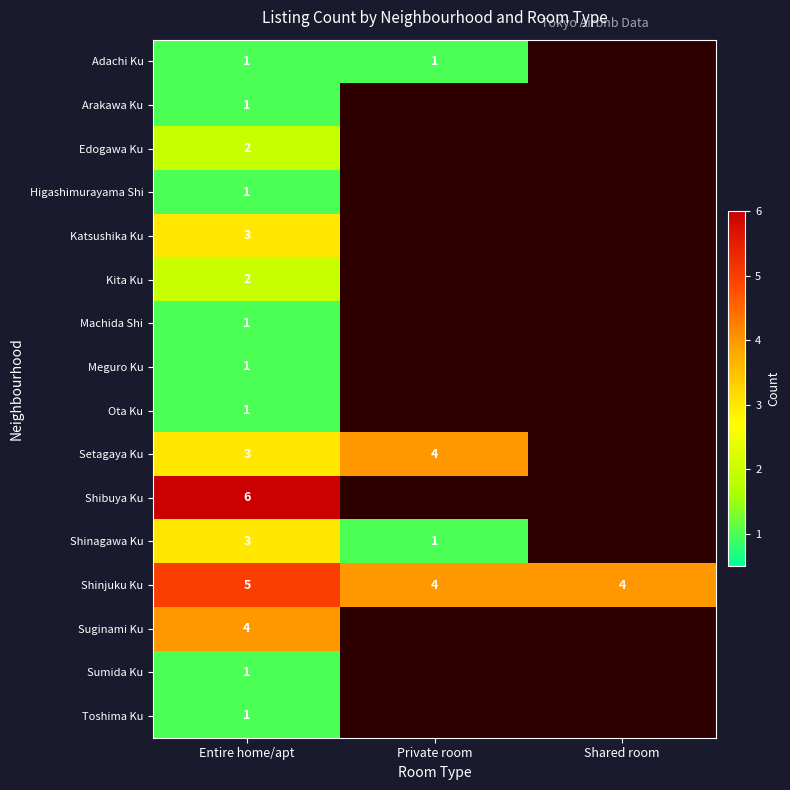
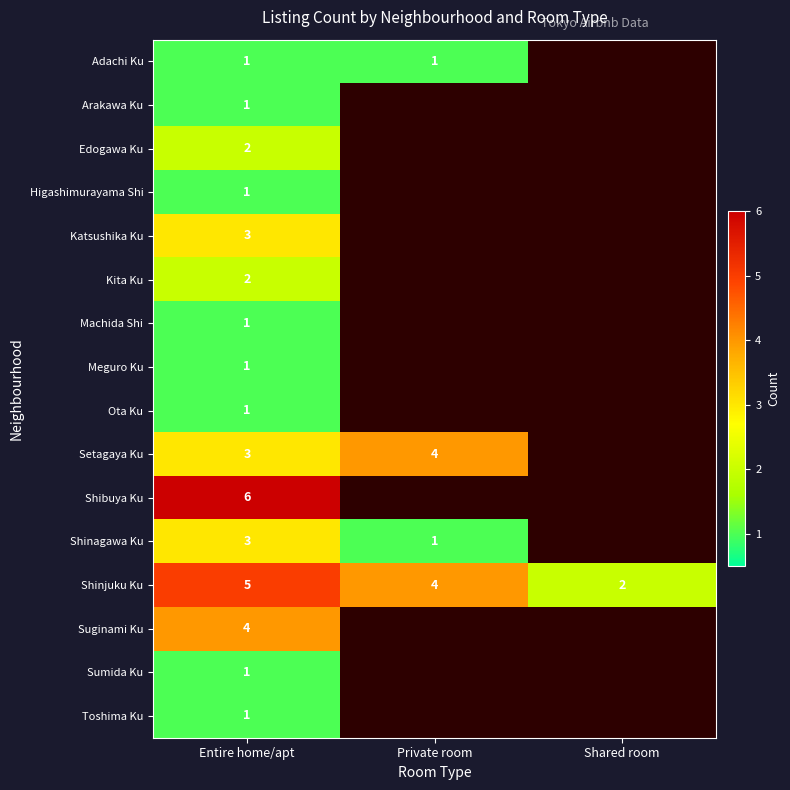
  {
    "Adachi Ku": {
      "Entire home/apt": 1,
      "Private room": 1
    },
    "Arakawa Ku": {
      "Entire home/apt": 1
    },
    "Edogawa Ku": {
      "Entire home/apt": 2
    },
    "Higashimurayama Shi": {
      "Entire home/apt": 1
    },
    "Katsushika Ku": {
      "Entire home/apt": 3
    },
    "Kita Ku": {
      "Entire home/apt": 2
    },
    "Machida Shi": {
      "Entire home/apt": 1
    },
    "Meguro Ku": {
      "Entire home/apt": 1
    },
    "Ota Ku": {
      "Entire home/apt": 1
    },
    "Setagaya Ku": {
      "Entire home/apt": 3,
      "Private room": 4
    },
    "Shibuya Ku": {
      "Entire home/apt": 6
    },
    "Shinagawa Ku": {
      "Entire home/apt": 3,
      "Private room": 1
    },
    "Shinjuku Ku": {
      "Entire home/apt": 5,
      "Private room": 4,
-     "Shared room": 4
+     "Shared room": 2
    },
    "Suginami Ku": {
      "Entire home/apt": 4
    },
    "Sumida Ku": {
      "Entire home/apt": 1
    },
    "Toshima Ku": {
      "Entire home/apt": 1
    }
  }
